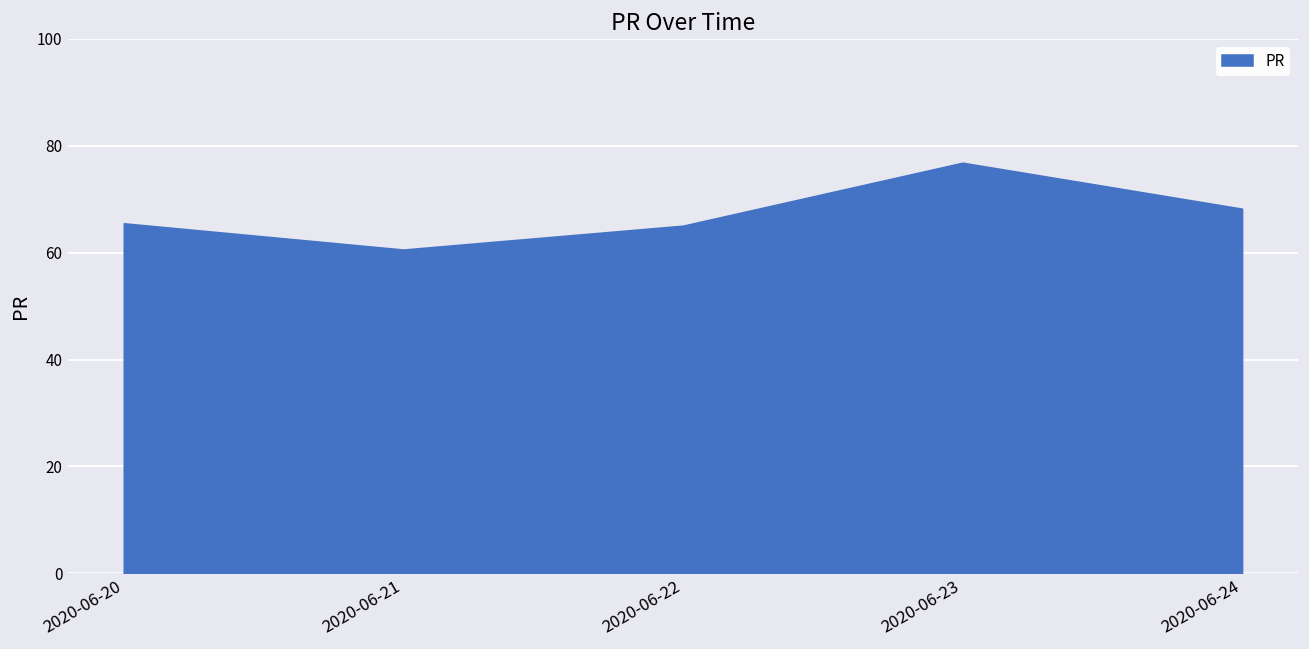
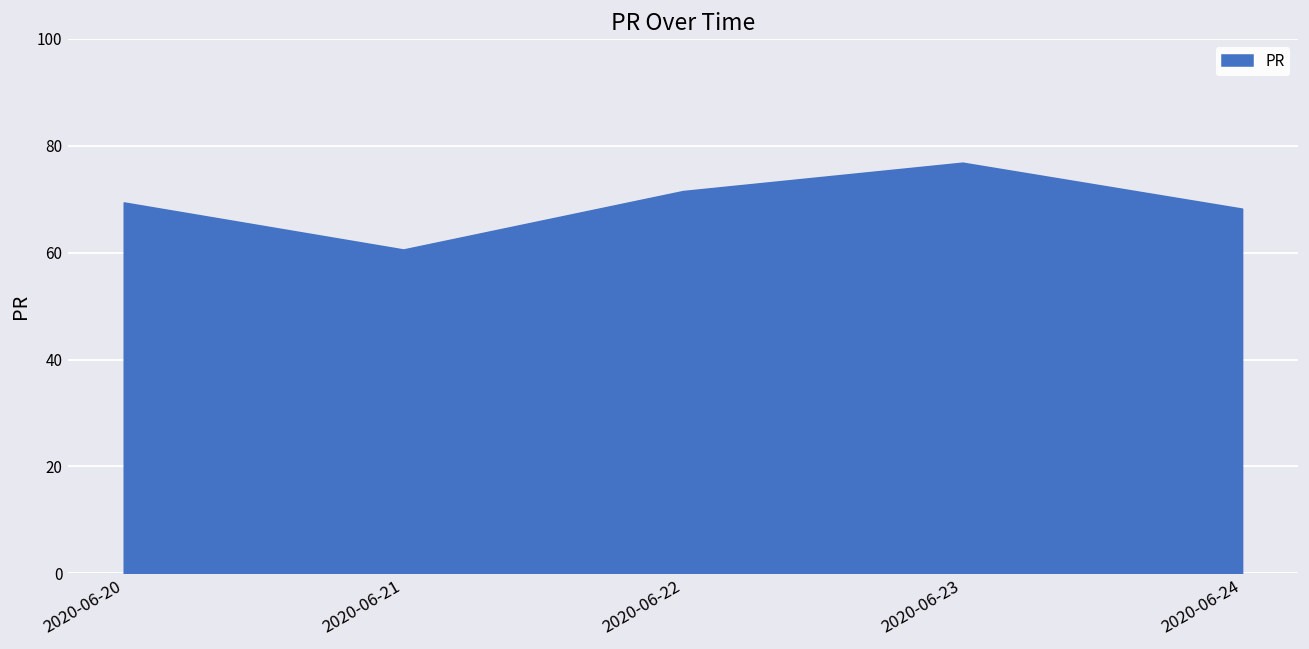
  {
-   "2020-06-20": 66,
+   "2020-06-20": 69,
    "2020-06-21": 61,
-   "2020-06-22": 65,
+   "2020-06-22": 72,
    "2020-06-23": 77,
    "2020-06-24": 68
  }
